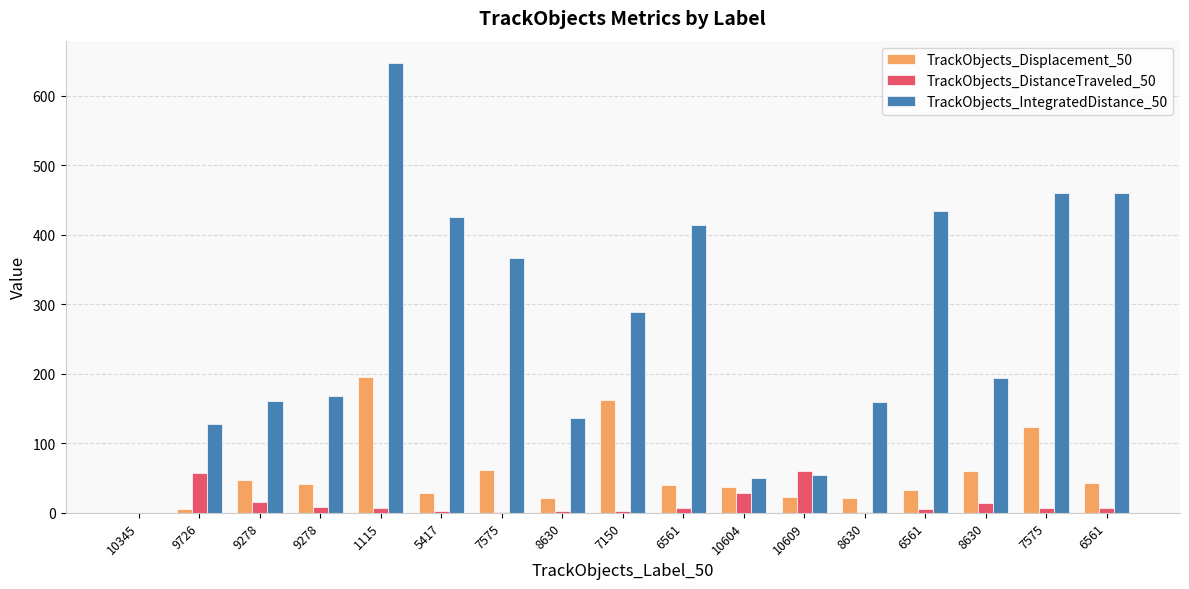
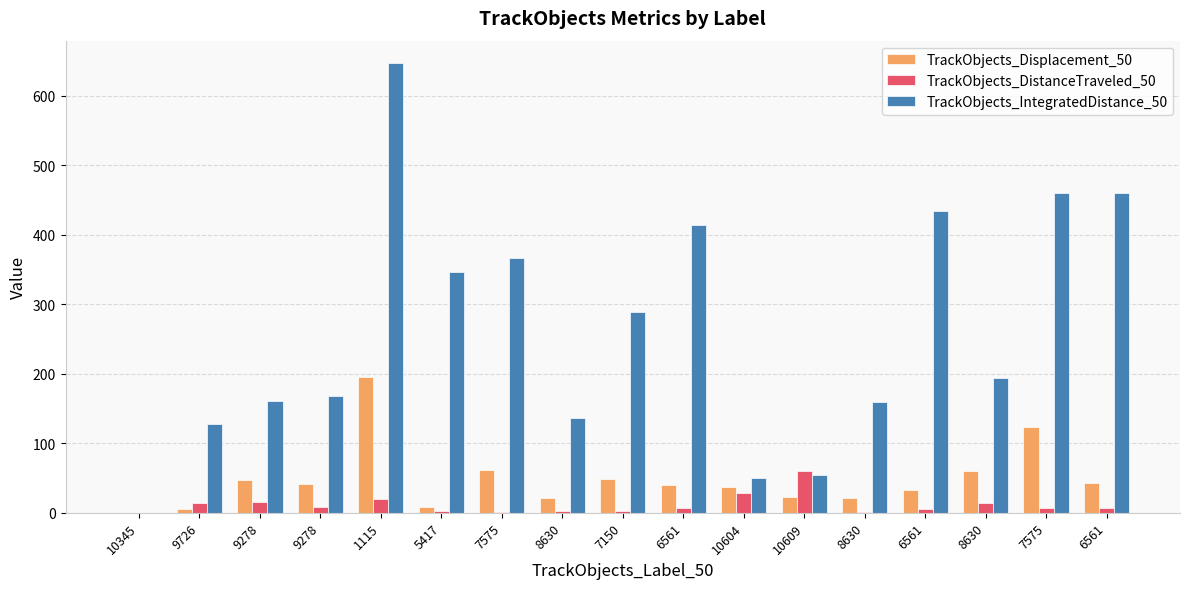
  {
    "TrackObjects_Displacement_50": {
      "10345": 0,
      "9726": 10,
      "1115": 200,
-     "5417": 30,
-     "7150": 160,
+     "5417": 10,
+     "7150": 50,
      "10604": 40,
      "10609": 20
    },
    "TrackObjects_DistanceTraveled_50": {
      "10345": 0,
-     "9726": 60,
-     "1115": 10,
+     "9726": 10,
+     "1115": 20,
      "10604": 30,
      "10609": 60
    },
    "TrackObjects_IntegratedDistance_50": {
      "10345": 0,
      "9726": 130,
      "1115": 650,
-     "5417": 420,
+     "5417": 350,
      "7150": 290,
      "10604": 50,
      "10609": 60
    }
  }
